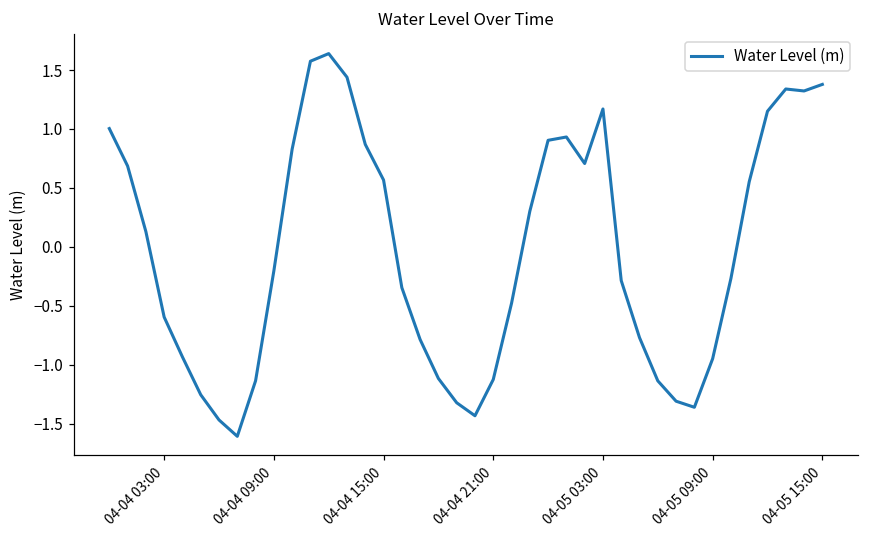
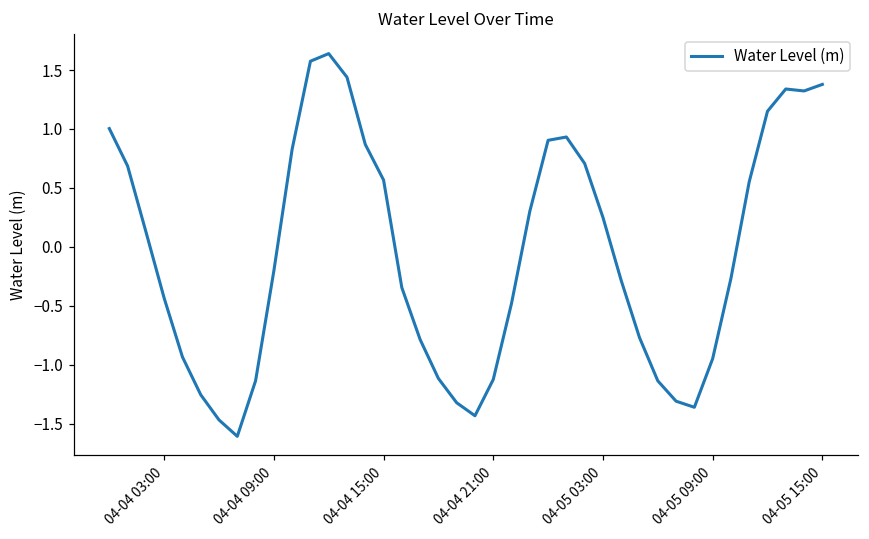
  {
-   "04-04 03:00": -0.60,
+   "04-04 03:00": -0.44,
    "04-04 09:00": -0.20,
    "04-04 15:00": 0.57,
    "04-04 21:00": -1.13,
-   "04-05 03:00": 1.17,
+   "04-05 03:00": 0.25,
    "04-05 09:00": -0.95,
    "04-05 15:00": 1.38
  }
